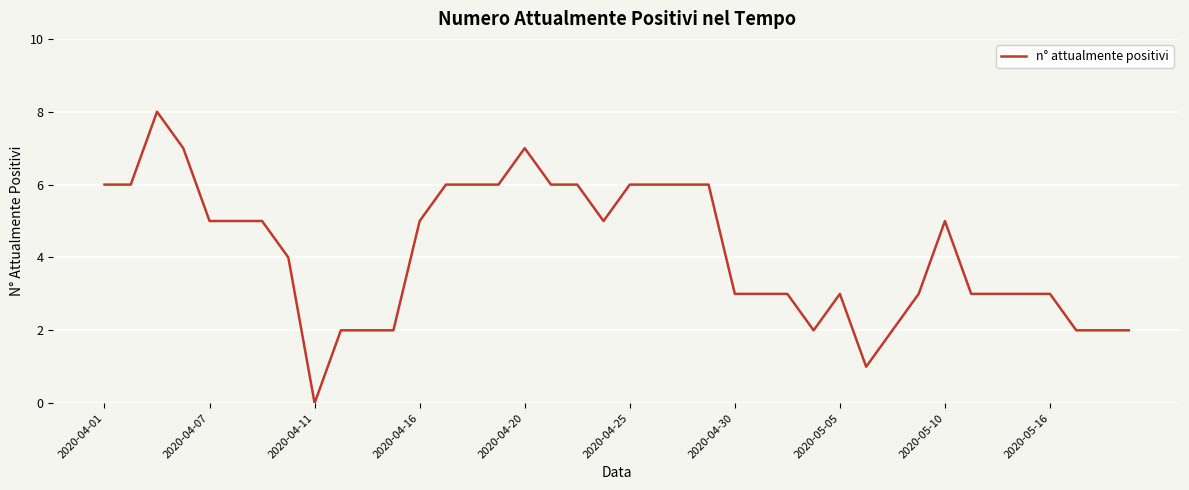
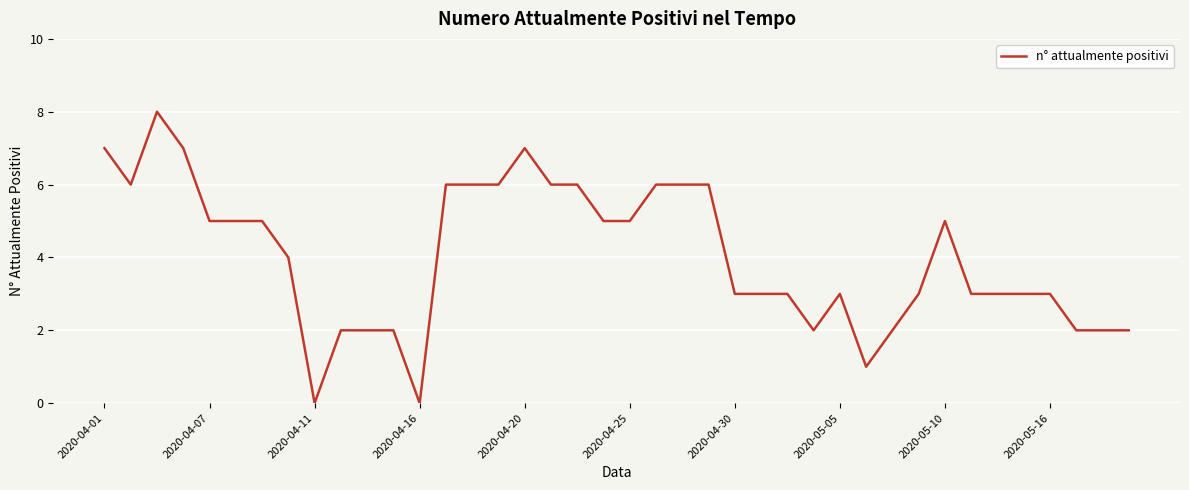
  {
-   "2020-04-01": 6,
+   "2020-04-01": 7,
    "2020-04-07": 5,
    "2020-04-11": 0,
-   "2020-04-16": 5,
+   "2020-04-16": 0,
    "2020-04-20": 7,
-   "2020-04-25": 6,
+   "2020-04-25": 5,
    "2020-04-30": 3,
    "2020-05-05": 3,
    "2020-05-10": 5,
    "2020-05-16": 3
  }
